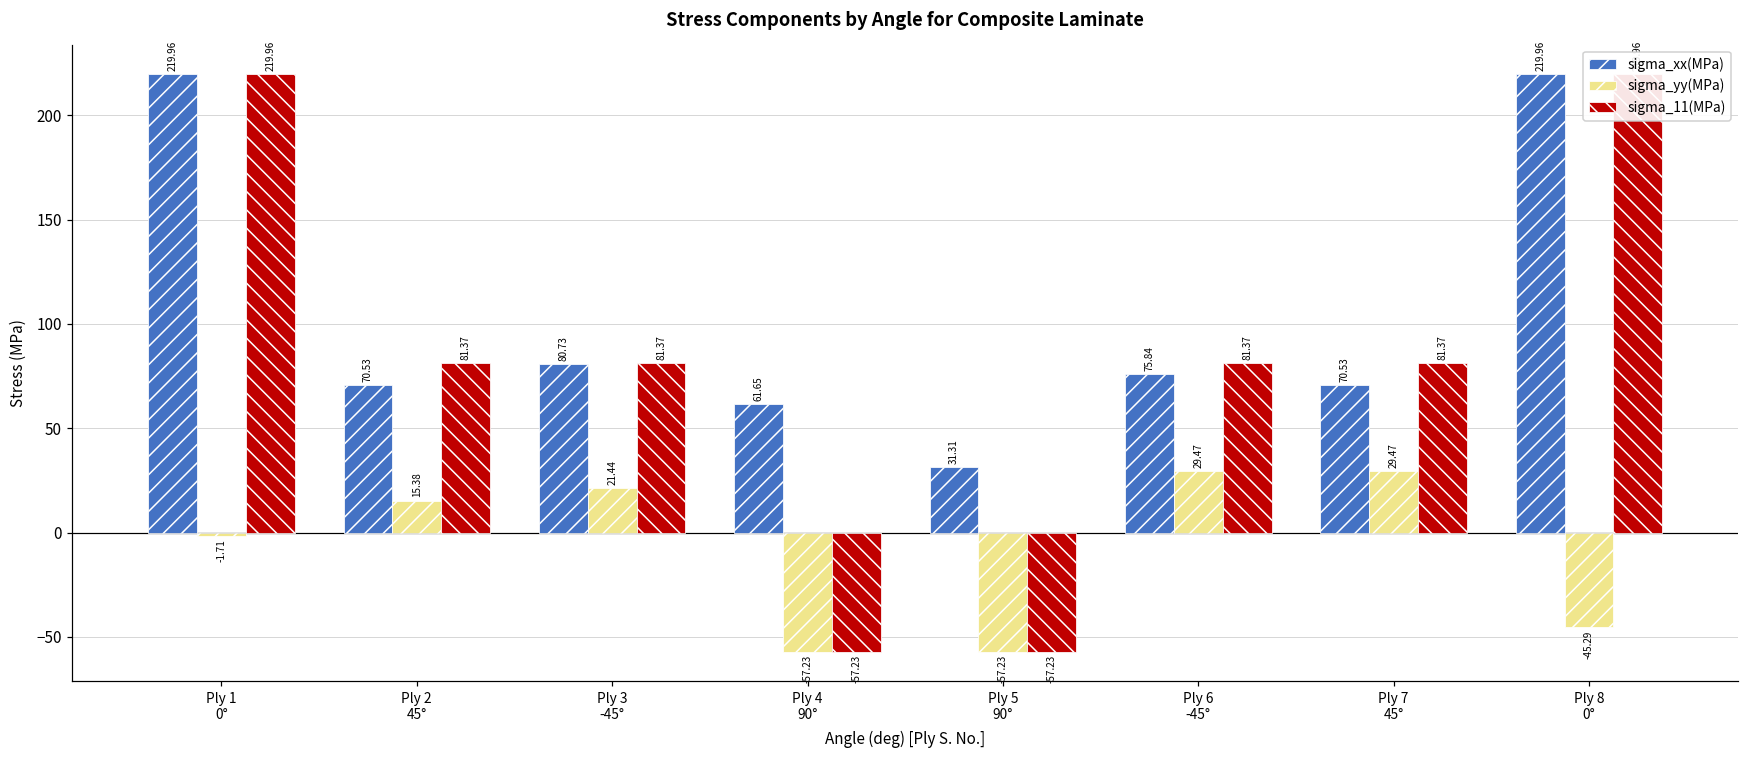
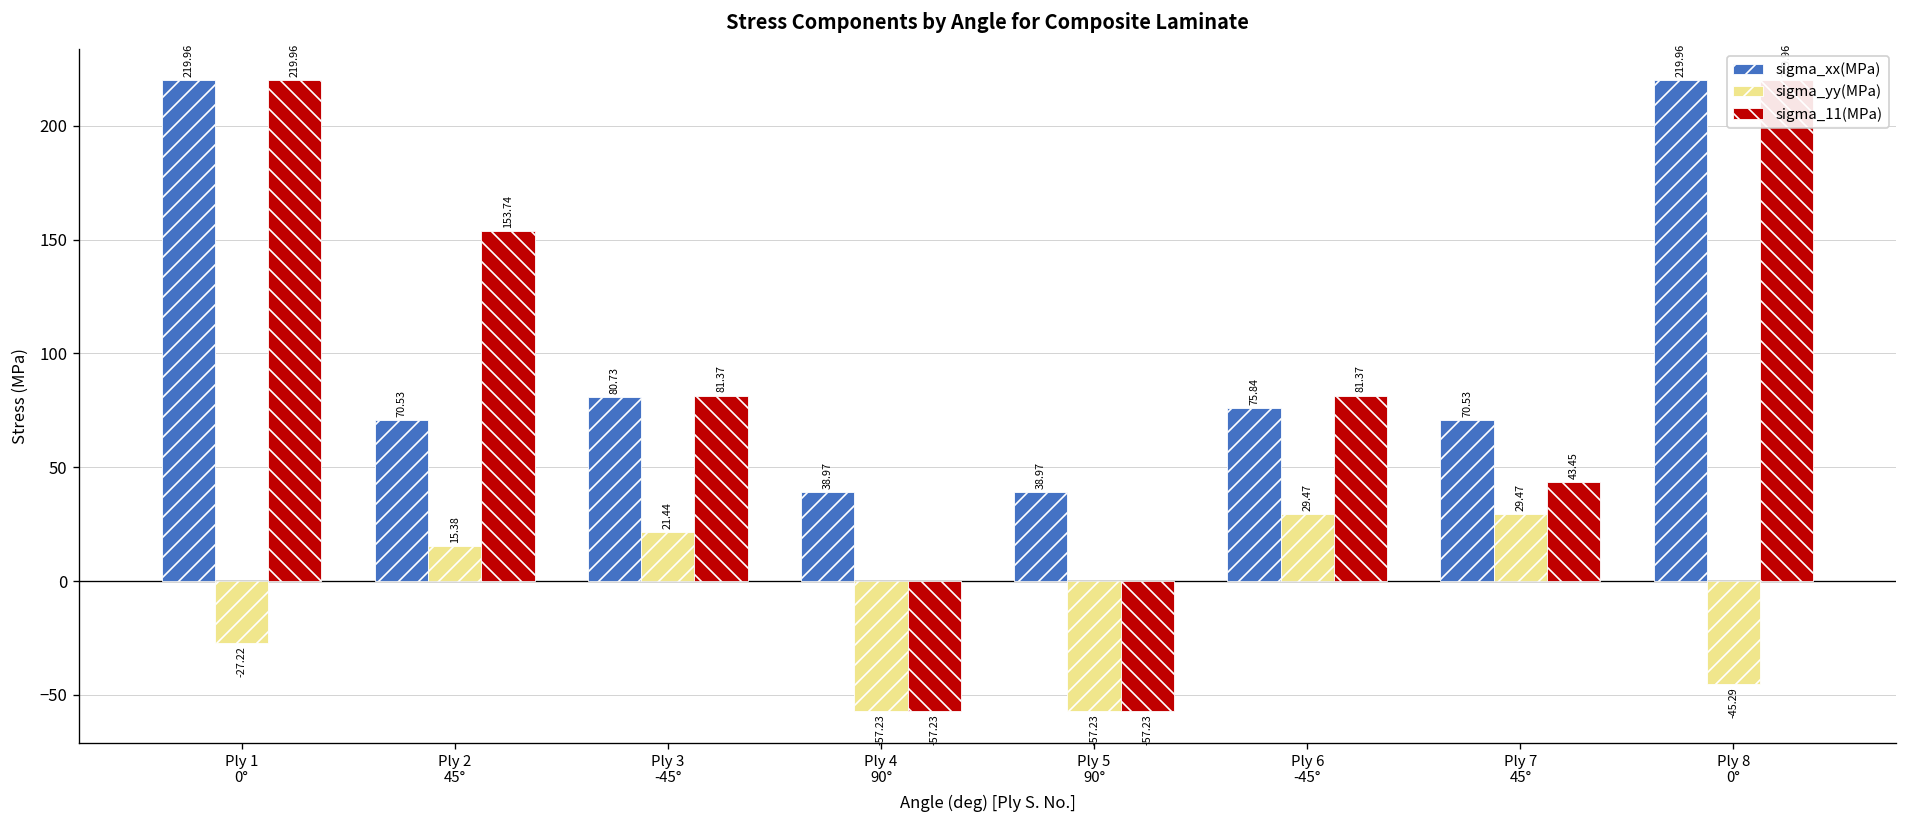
  {
    "sigma_xx(MPa)": {
      "Ply 1 0°": 219.96,
      "Ply 2 45°": 70.53,
      "Ply 3 -45°": 80.73,
-     "Ply 4 90°": 61.65,
-     "Ply 5 90°": 31.31,
+     "Ply 4 90°": 38.97,
+     "Ply 5 90°": 38.97,
      "Ply 6 -45°": 75.84,
      "Ply 7 45°": 70.53,
      "Ply 8 0°": 219.96
    },
    "sigma_yy(MPa)": {
-     "Ply 1 0°": -1.71,
+     "Ply 1 0°": -27.22,
      "Ply 2 45°": 15.38,
      "Ply 3 -45°": 21.44,
      "Ply 4 90°": -57.23,
      "Ply 5 90°": -57.23,
      "Ply 6 -45°": 29.47,
      "Ply 7 45°": 29.47,
      "Ply 8 0°": -45.29
    },
    "sigma_11(MPa)": {
      "Ply 1 0°": 219.96,
-     "Ply 2 45°": 81.37,
+     "Ply 2 45°": 153.74,
      "Ply 3 -45°": 81.37,
      "Ply 4 90°": -57.23,
      "Ply 5 90°": -57.23,
      "Ply 6 -45°": 81.37,
-     "Ply 7 45°": 81.37
+     "Ply 7 45°": 43.45
    }
  }
